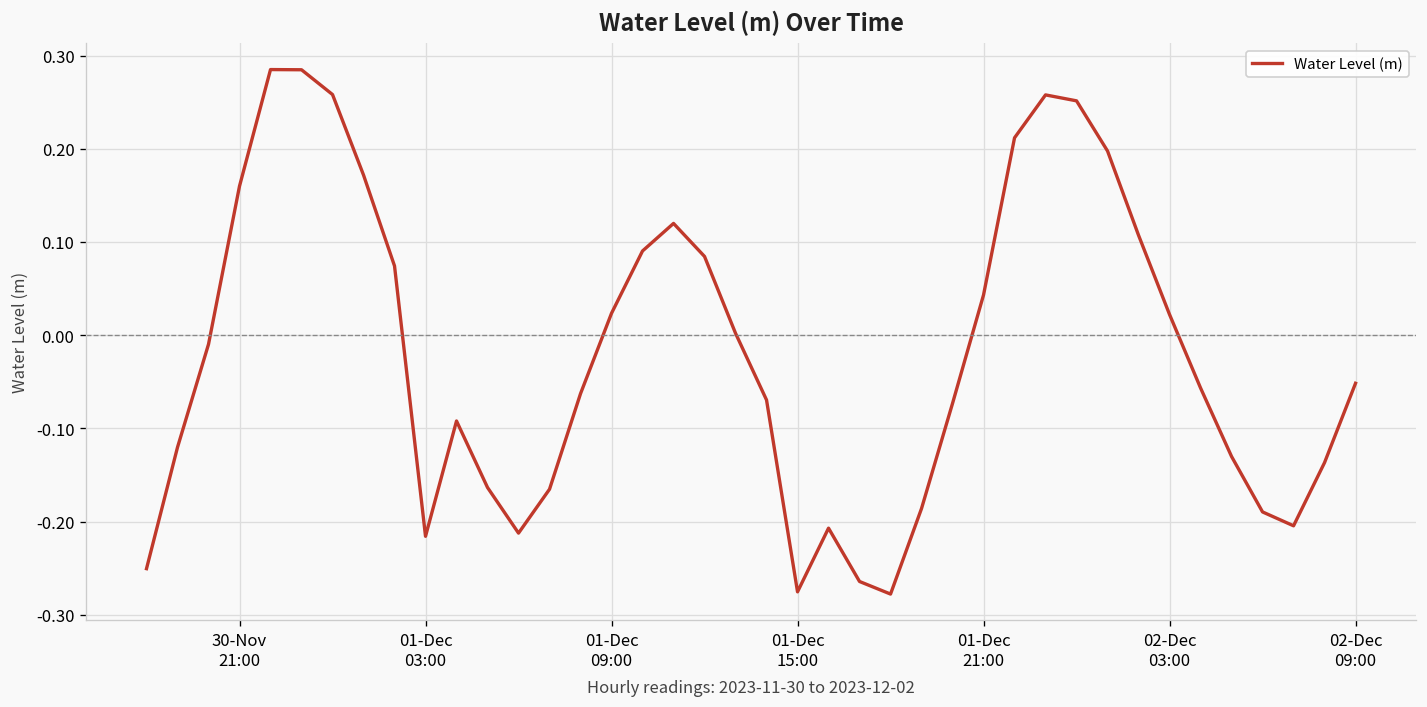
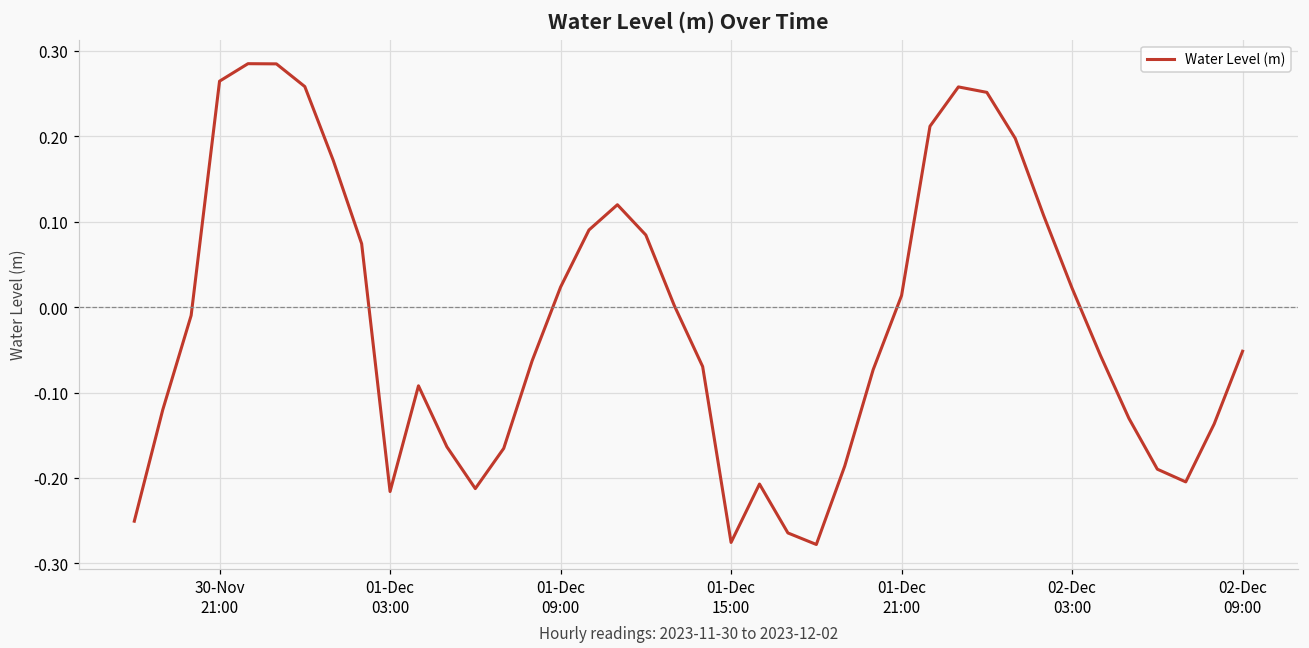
  {
-   "30-Nov 21:00": 0.16,
+   "30-Nov 21:00": 0.26,
    "01-Dec 03:00": -0.22,
    "01-Dec 09:00": 0.02,
    "01-Dec 15:00": -0.28,
-   "01-Dec 21:00": 0.04,
+   "01-Dec 21:00": 0.01,
    "02-Dec 03:00": 0.02,
    "02-Dec 09:00": -0.05
  }
